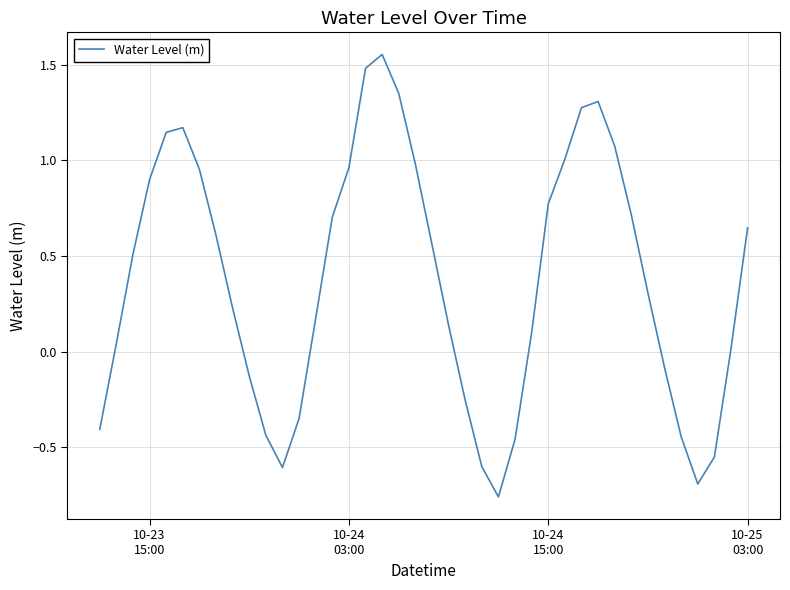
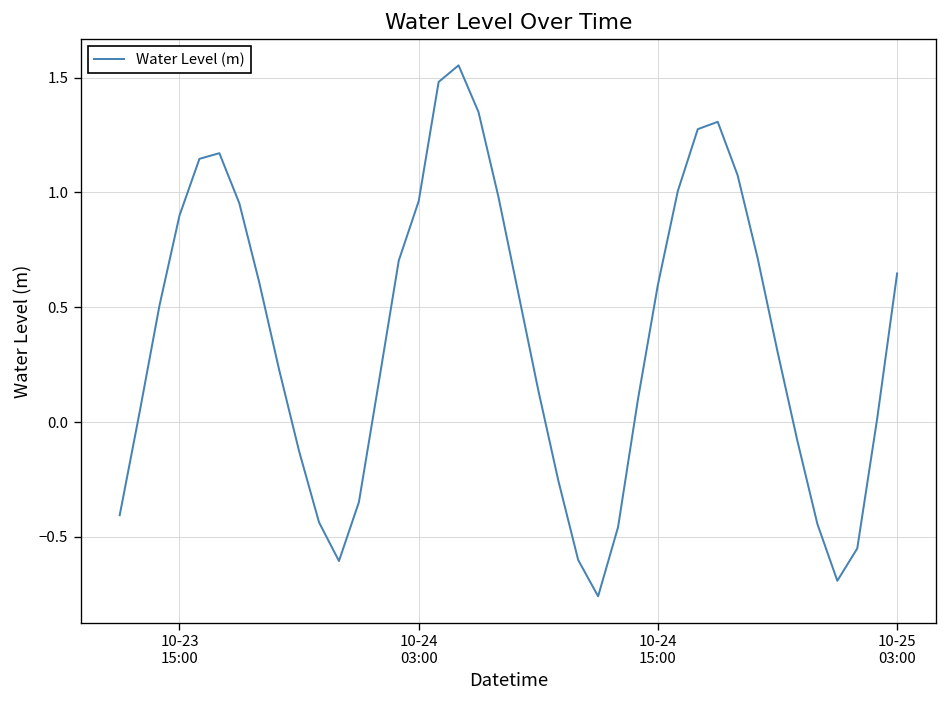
  {
    "10-23 15:00": 0.90,
    "10-24 03:00": 0.96,
-   "10-24 15:00": 0.77,
+   "10-24 15:00": 0.60,
    "10-25 03:00": 0.65
  }
